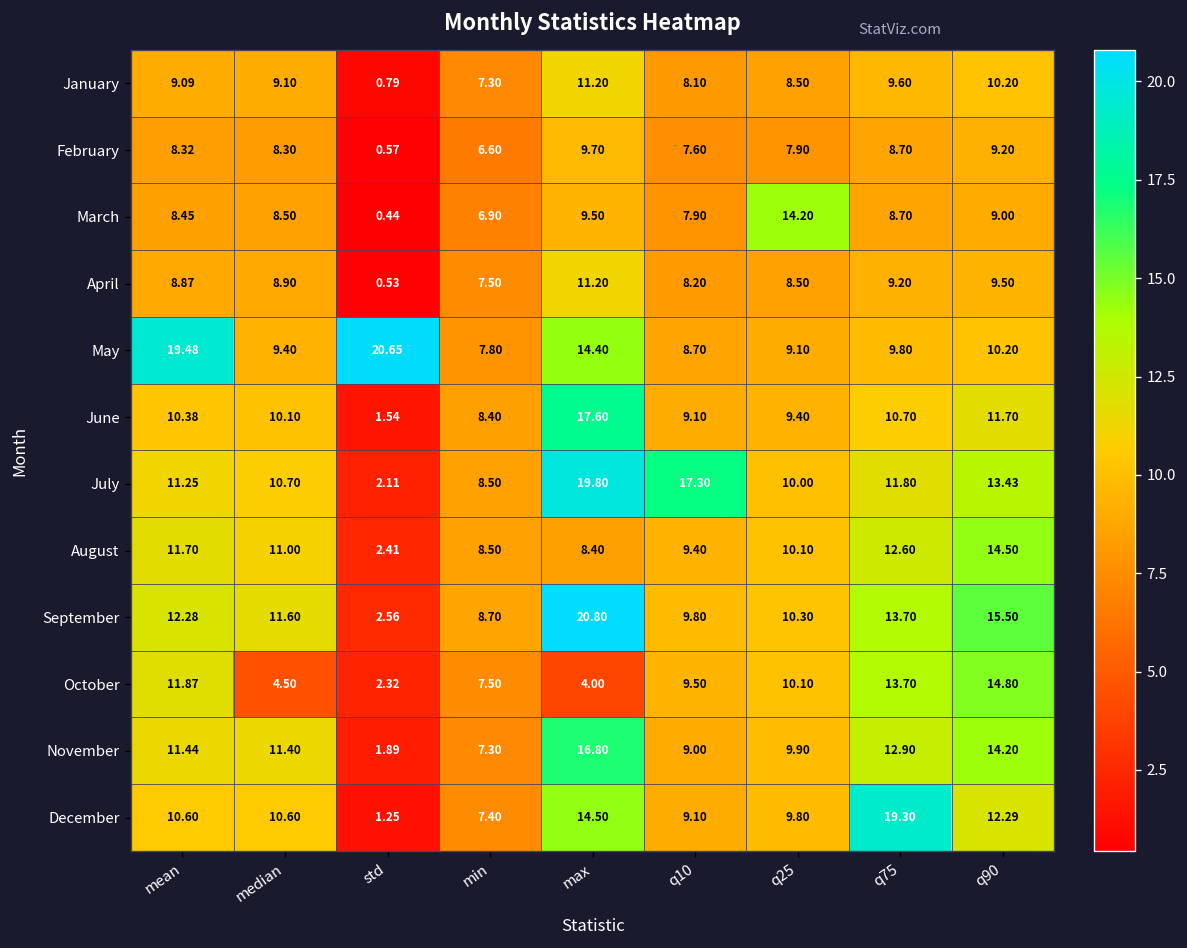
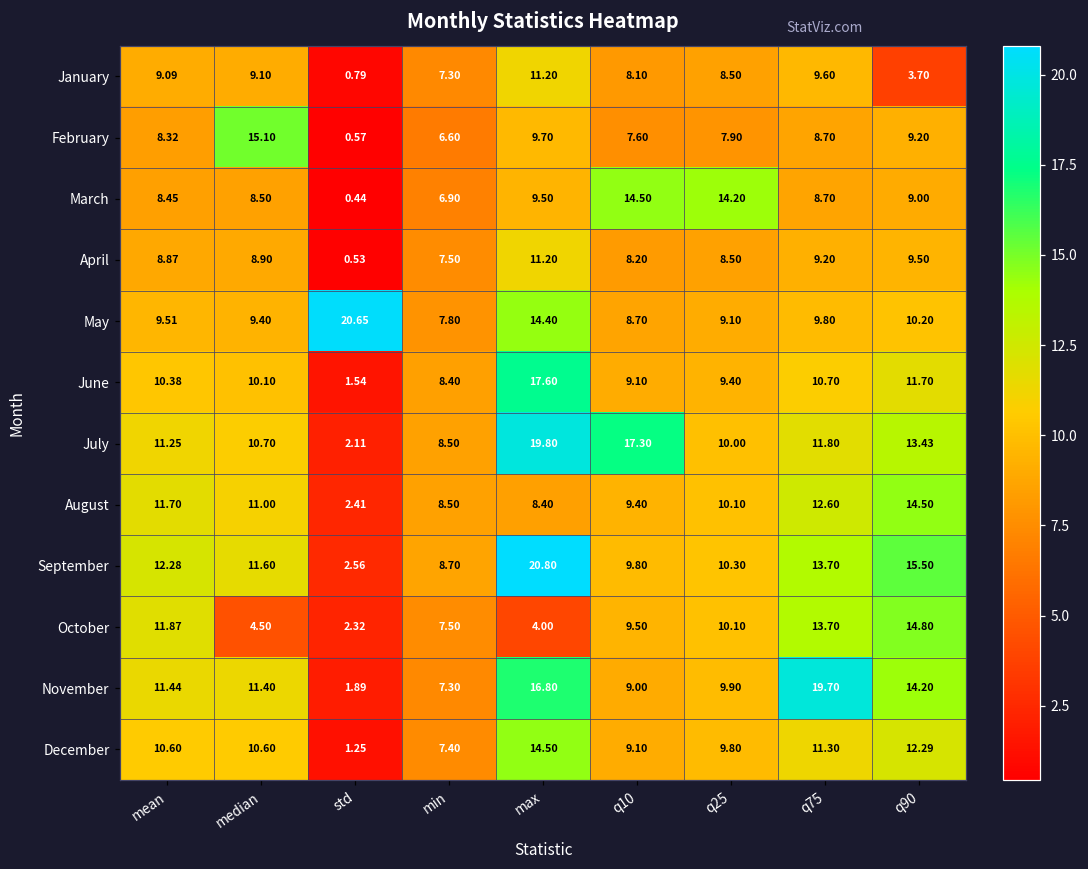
  {
    "January": {
      "mean": 9.09,
      "median": 9.10,
      "std": 0.79,
      "min": 7.30,
      "max": 11.20,
      "q10": 8.10,
      "q25": 8.50,
      "q75": 9.60,
-     "q90": 10.20
+     "q90": 3.70
    },
    "February": {
      "mean": 8.32,
-     "median": 8.30,
+     "median": 15.10,
      "std": 0.57,
      "min": 6.60,
      "max": 9.70,
      "q10": 7.60,
      "q25": 7.90,
      "q75": 8.70,
      "q90": 9.20
    },
    "March": {
      "mean": 8.45,
      "median": 8.50,
      "std": 0.44,
      "min": 6.90,
      "max": 9.50,
-     "q10": 7.90,
+     "q10": 14.50,
      "q25": 14.20,
      "q75": 8.70,
      "q90": 9.00
    },
    "April": {
      "mean": 8.87,
      "median": 8.90,
      "std": 0.53,
      "min": 7.50,
      "max": 11.20,
      "q10": 8.20,
      "q25": 8.50,
      "q75": 9.20,
      "q90": 9.50
    },
    "May": {
-     "mean": 19.48,
+     "mean": 9.51,
      "median": 9.40,
      "std": 20.65,
      "min": 7.80,
      "max": 14.40,
      "q10": 8.70,
      "q25": 9.10,
      "q75": 9.80,
      "q90": 10.20
    },
    "June": {
      "mean": 10.38,
      "median": 10.10,
      "std": 1.54,
      "min": 8.40,
      "max": 17.60,
      "q10": 9.10,
      "q25": 9.40,
      "q75": 10.70,
      "q90": 11.70
    },
    "July": {
      "mean": 11.25,
      "median": 10.70,
      "std": 2.11,
      "min": 8.50,
      "max": 19.80,
      "q10": 17.30,
      "q25": 10.00,
      "q75": 11.80,
      "q90": 13.43
    },
    "August": {
      "mean": 11.70,
      "median": 11.00,
      "std": 2.41,
      "min": 8.50,
      "max": 8.40,
      "q10": 9.40,
      "q25": 10.10,
      "q75": 12.60,
      "q90": 14.50
    },
    "September": {
      "mean": 12.28,
      "median": 11.60,
      "std": 2.56,
      "min": 8.70,
      "max": 20.80,
      "q10": 9.80,
      "q25": 10.30,
      "q75": 13.70,
      "q90": 15.50
    },
    "October": {
      "mean": 11.87,
      "median": 4.50,
      "std": 2.32,
      "min": 7.50,
      "max": 4.00,
      "q10": 9.50,
      "q25": 10.10,
      "q75": 13.70,
      "q90": 14.80
    },
    "November": {
      "mean": 11.44,
      "median": 11.40,
      "std": 1.89,
      "min": 7.30,
      "max": 16.80,
      "q10": 9.00,
      "q25": 9.90,
-     "q75": 12.90,
+     "q75": 19.70,
      "q90": 14.20
    },
    "December": {
      "mean": 10.60,
      "median": 10.60,
      "std": 1.25,
      "min": 7.40,
      "max": 14.50,
      "q10": 9.10,
      "q25": 9.80,
-     "q75": 19.30,
+     "q75": 11.30,
      "q90": 12.29
    }
  }
